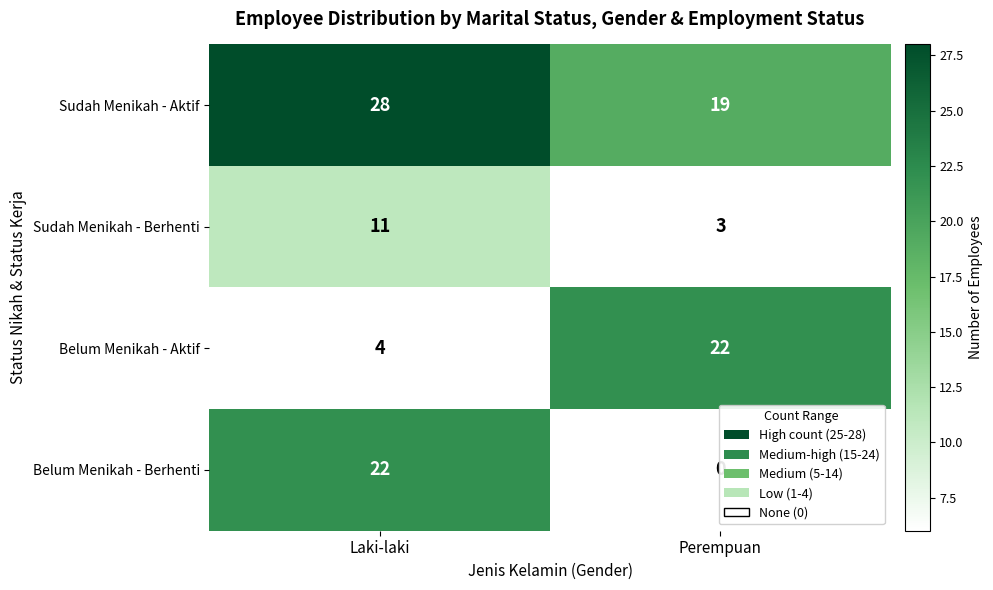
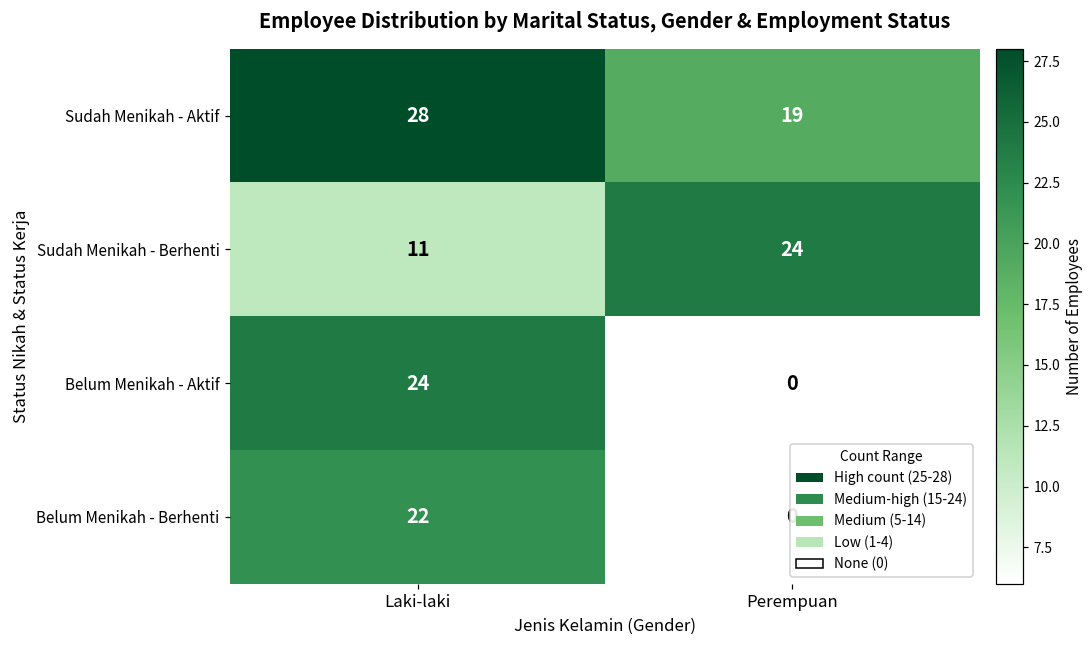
  {
    "Sudah Menikah - Aktif": {
      "Laki-laki": 28,
      "Perempuan": 19
    },
    "Sudah Menikah - Berhenti": {
      "Laki-laki": 11,
-     "Perempuan": 3
+     "Perempuan": 24
    },
    "Belum Menikah - Aktif": {
-     "Laki-laki": 4,
-     "Perempuan": 22
+     "Laki-laki": 24,
+     "Perempuan": 0
    },
    "Belum Menikah - Berhenti": {
      "Laki-laki": 22
    }
  }
